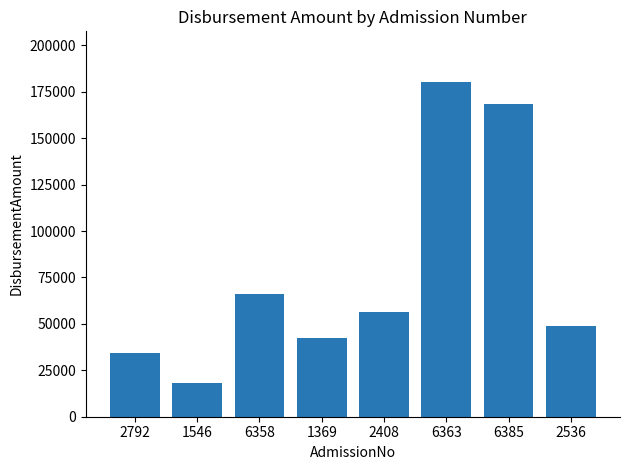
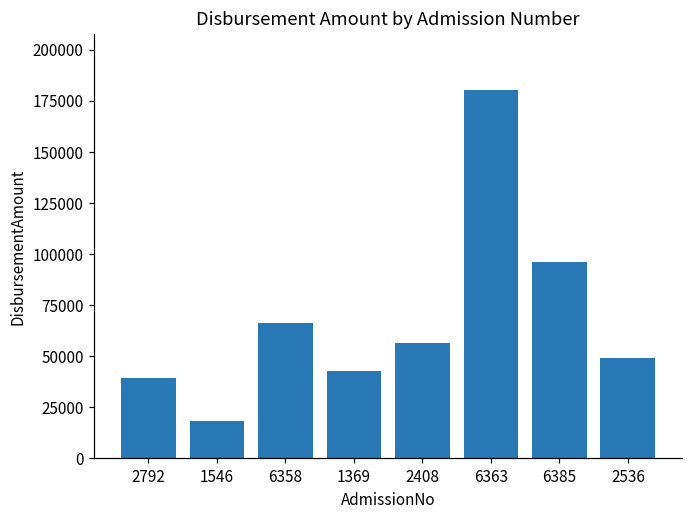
  {
-   "2792": 34000,
+   "2792": 39000,
    "1546": 18000,
    "6358": 66000,
    "1369": 43000,
    "2408": 57000,
    "6363": 181000,
-   "6385": 168000,
+   "6385": 96000,
    "2536": 49000
  }
